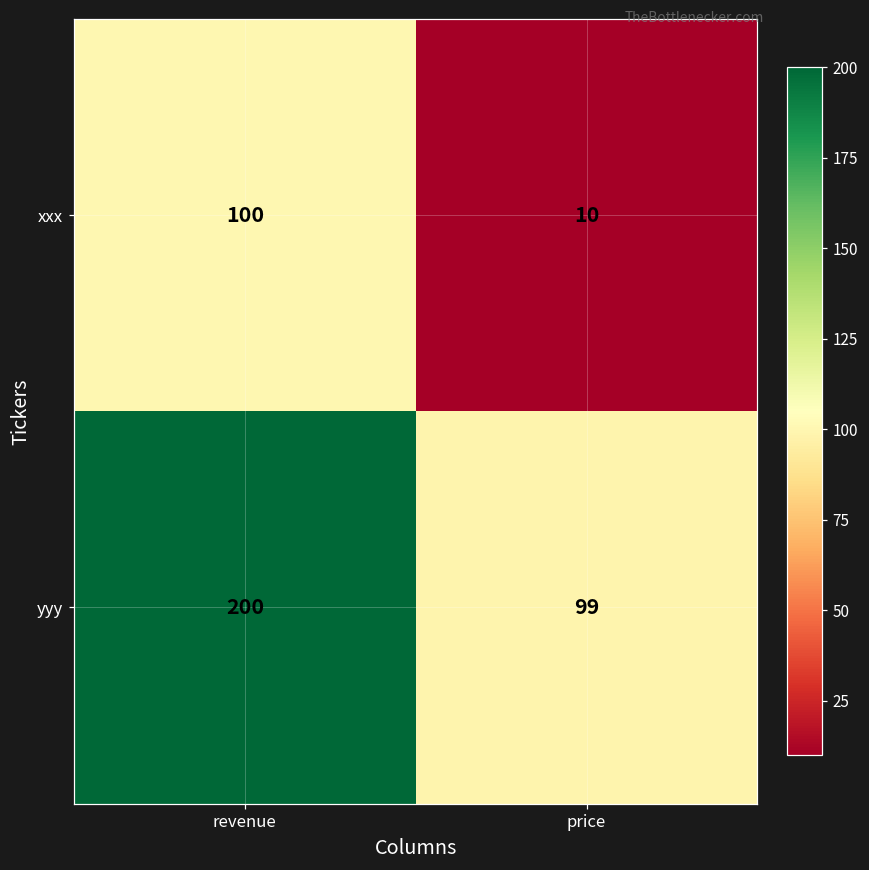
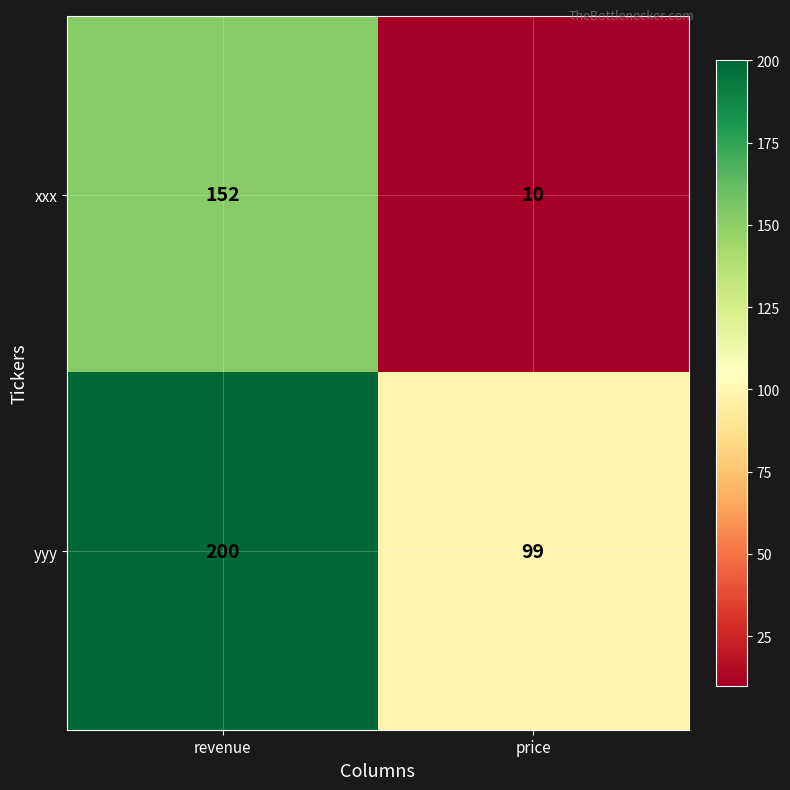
  {
    "xxx": {
-     "revenue": 100,
+     "revenue": 152,
      "price": 10
    },
    "yyy": {
      "revenue": 200,
      "price": 99
    }
  }
